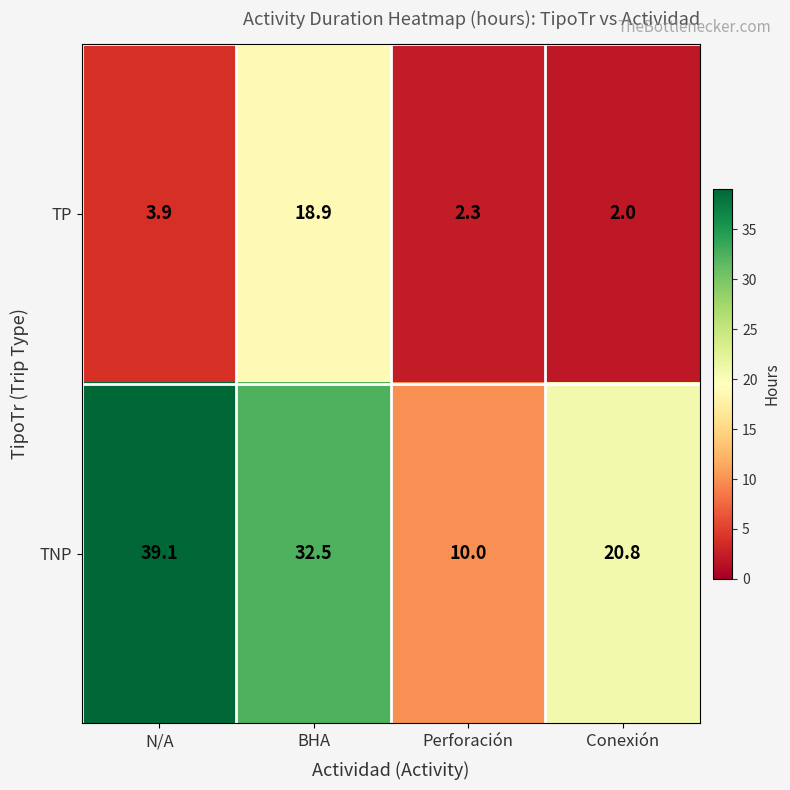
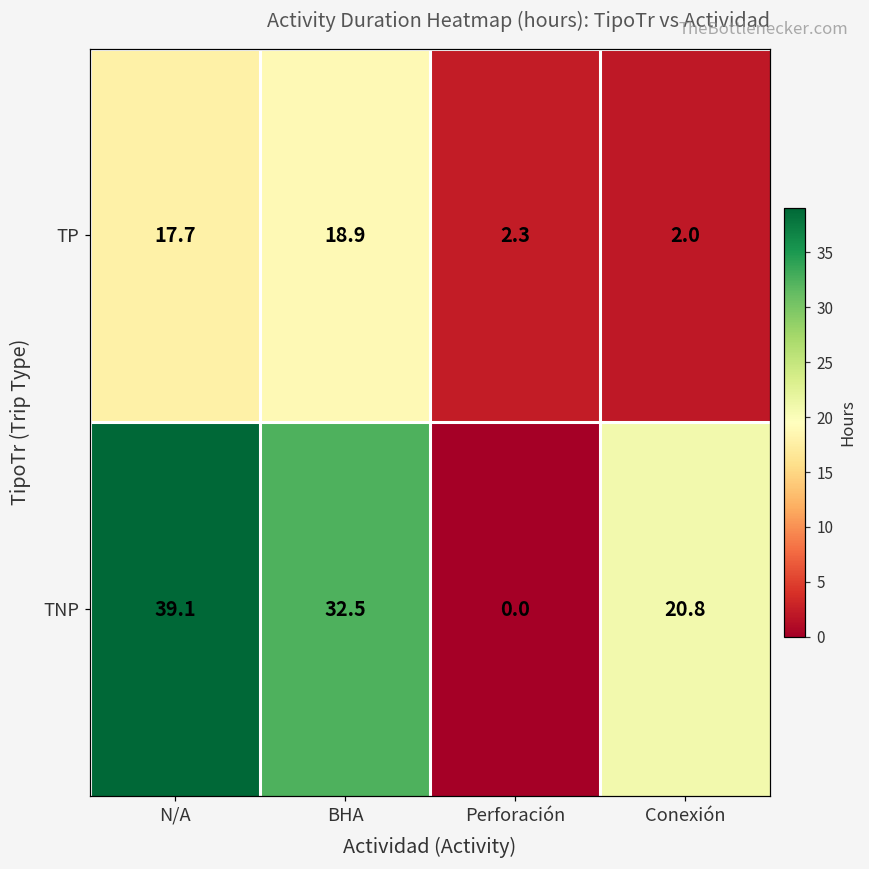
  {
    "TP": {
-     "N/A": 3.9,
+     "N/A": 17.7,
      "BHA": 18.9,
      "Perforación": 2.3,
      "Conexión": 2.0
    },
    "TNP": {
      "N/A": 39.1,
      "BHA": 32.5,
-     "Perforación": 10.0,
+     "Perforación": 0.0,
      "Conexión": 20.8
    }
  }
